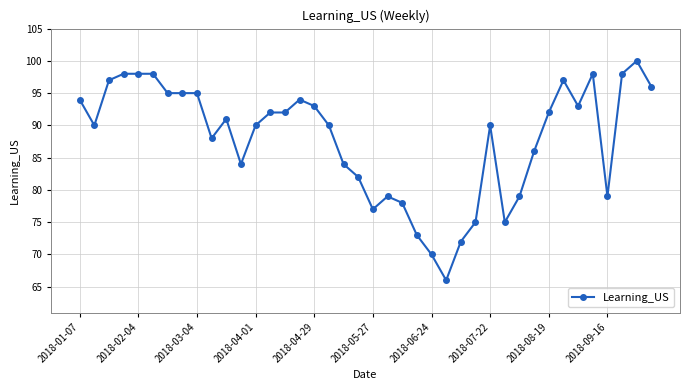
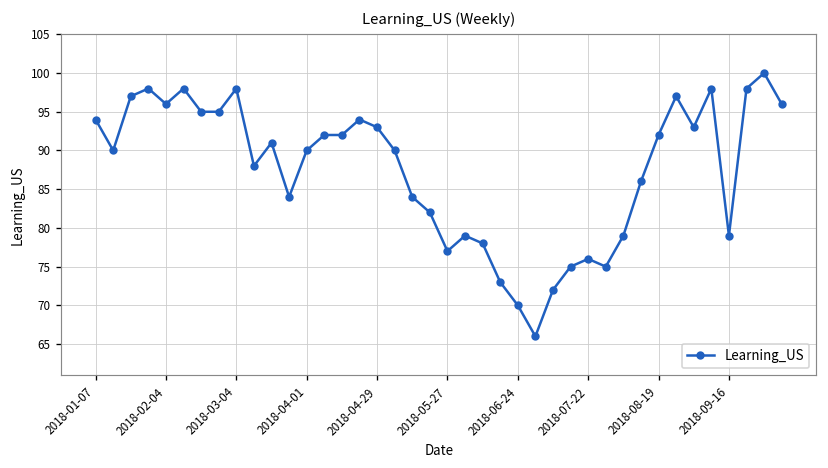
  {
    "2018-01-07": 94,
-   "2018-02-04": 98,
-   "2018-03-04": 95,
+   "2018-02-04": 96,
+   "2018-03-04": 98,
    "2018-04-01": 90,
    "2018-04-29": 93,
    "2018-05-27": 77,
    "2018-06-24": 70,
-   "2018-07-22": 90,
+   "2018-07-22": 76,
    "2018-08-19": 92,
    "2018-09-16": 79
  }
